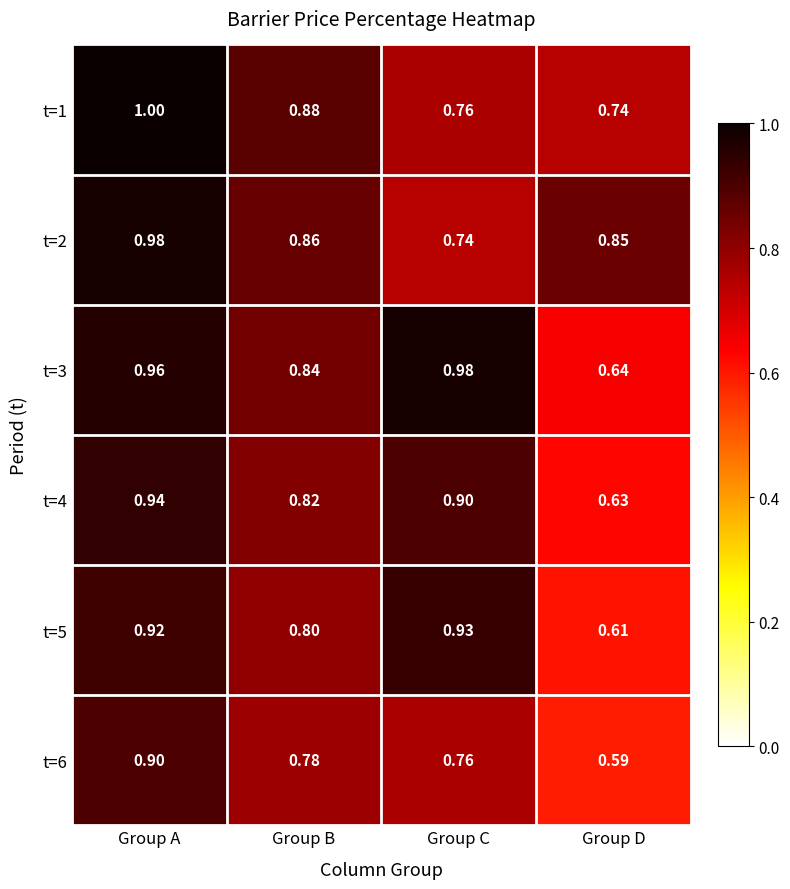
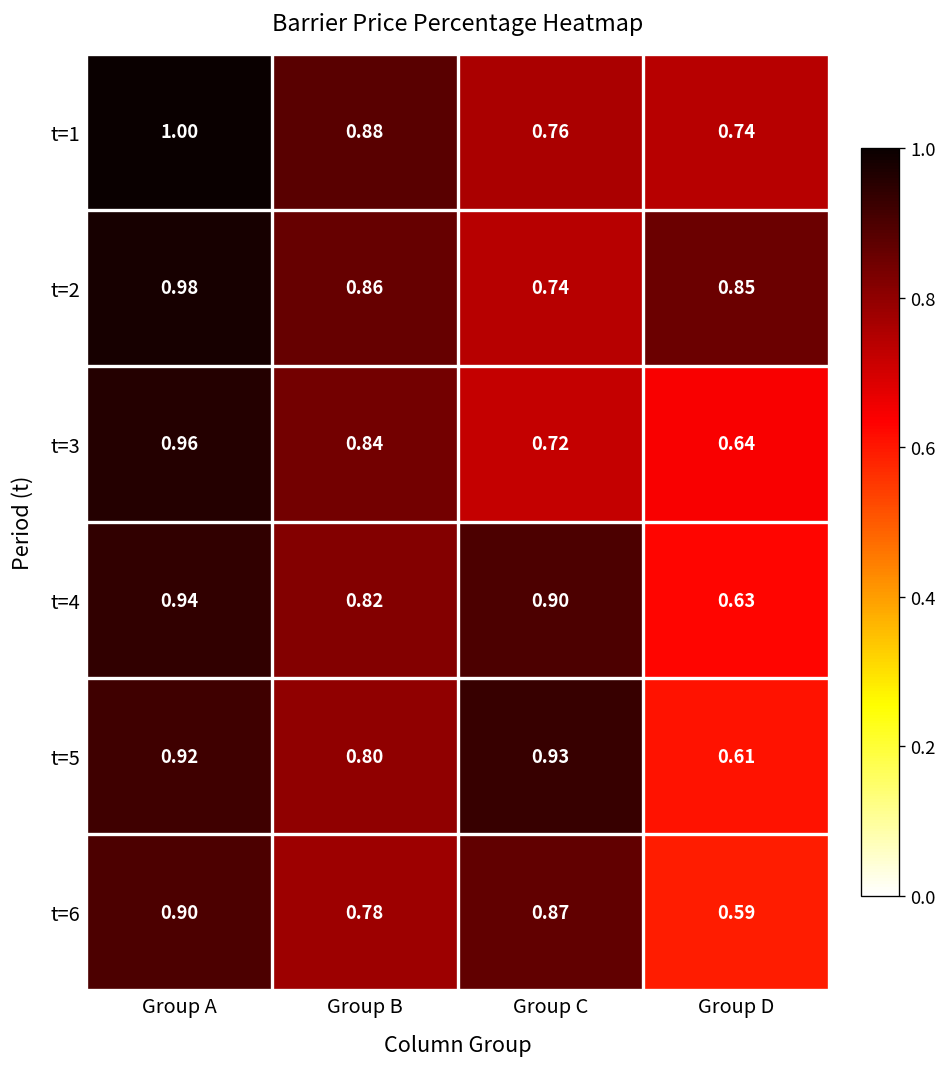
  {
    "t=1": {
      "Group A": 1.00,
      "Group B": 0.88,
      "Group C": 0.76,
      "Group D": 0.74
    },
    "t=2": {
      "Group A": 0.98,
      "Group B": 0.86,
      "Group C": 0.74,
      "Group D": 0.85
    },
    "t=3": {
      "Group A": 0.96,
      "Group B": 0.84,
-     "Group C": 0.98,
+     "Group C": 0.72,
      "Group D": 0.64
    },
    "t=4": {
      "Group A": 0.94,
      "Group B": 0.82,
      "Group C": 0.90,
      "Group D": 0.63
    },
    "t=5": {
      "Group A": 0.92,
      "Group B": 0.80,
      "Group C": 0.93,
      "Group D": 0.61
    },
    "t=6": {
      "Group A": 0.90,
      "Group B": 0.78,
-     "Group C": 0.76,
+     "Group C": 0.87,
      "Group D": 0.59
    }
  }
